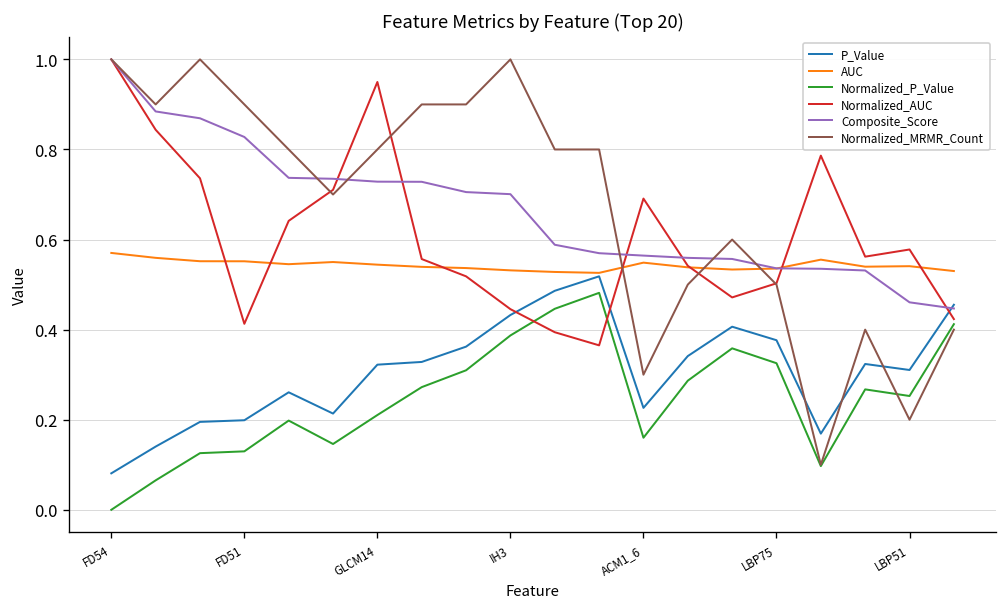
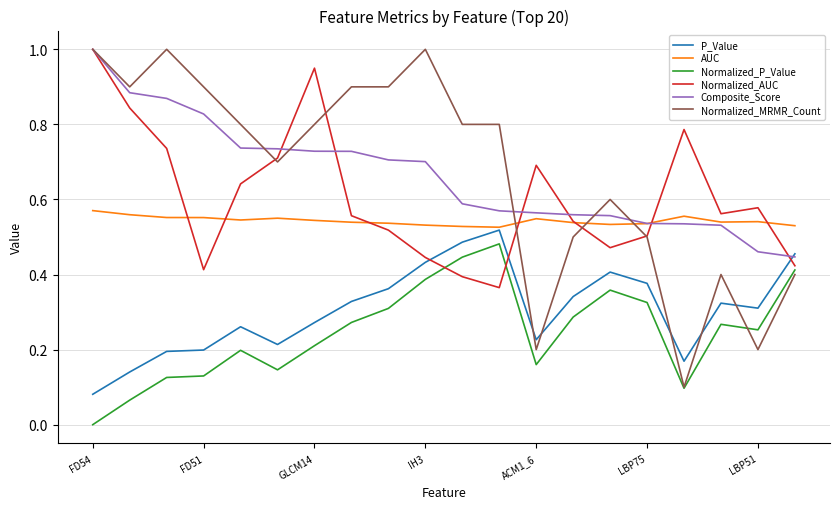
  {
    "P_Value": {
      "FD54": 0.08,
      "FD51": 0.20,
-     "GLCM14": 0.32,
+     "GLCM14": 0.27,
      "IH3": 0.43,
      "ACM1_6": 0.23,
      "LBP75": 0.38,
      "LBP51": 0.31
    },
    "AUC": {
      "FD54": 0.57,
      "FD51": 0.55,
      "GLCM14": 0.54,
      "IH3": 0.53,
      "ACM1_6": 0.55,
      "LBP51": 0.54
    },
    "Normalized_P_Value": {
      "FD54": 0.00,
      "FD51": 0.13,
      "GLCM14": 0.21,
      "IH3": 0.39,
      "ACM1_6": 0.16,
      "LBP75": 0.33,
      "LBP51": 0.25
    },
    "Normalized_AUC": {
      "FD51": 0.41,
      "GLCM14": 0.95,
      "IH3": 0.45,
      "ACM1_6": 0.69,
      "LBP51": 0.58
    },
    "Composite_Score": {
      "FD51": 0.83,
      "GLCM14": 0.73,
      "IH3": 0.70,
      "ACM1_6": 0.56,
      "LBP51": 0.46
    },
    "Normalized_MRMR_Count": {
      "FD51": 0.9,
      "GLCM14": 0.8,
      "IH3": 1.0,
-     "ACM1_6": 0.3,
+     "ACM1_6": 0.2,
      "LBP51": 0.2
    }
  }
